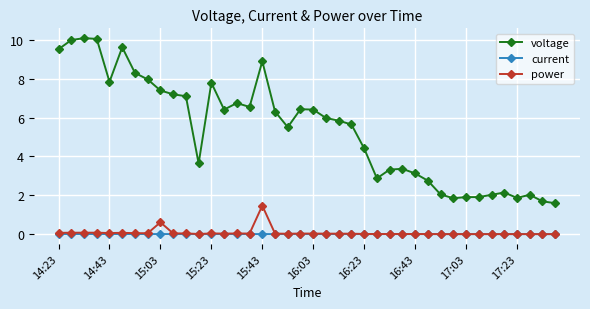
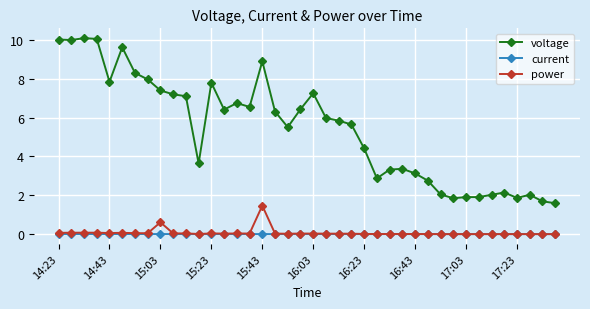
  {
    "voltage": {
-     "14:23": 9.5,
+     "14:23": 10.0,
      "14:43": 7.8,
      "15:03": 7.4,
      "15:23": 7.8,
      "15:43": 8.9,
-     "16:03": 6.4,
+     "16:03": 7.3,
      "16:23": 4.4,
      "16:43": 3.1,
      "17:03": 1.9,
      "17:23": 1.9
    },
    "current": {
      "15:03": 0.0,
      "15:43": 0.0
    },
    "power": {
      "15:03": 0.6,
      "15:43": 1.5
    }
  }
